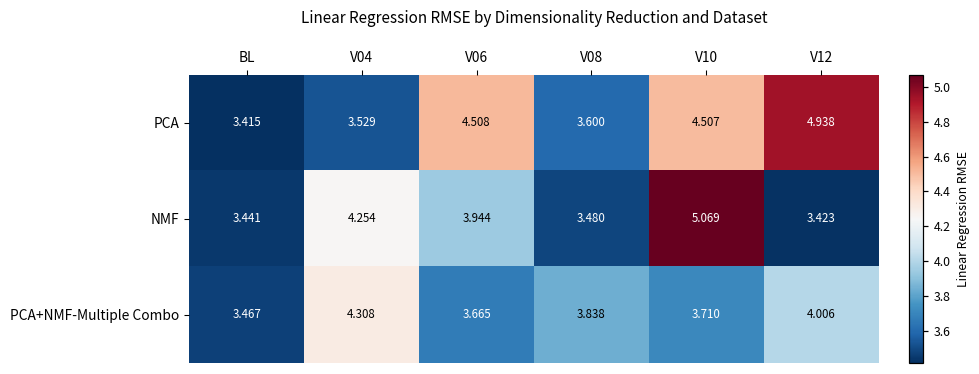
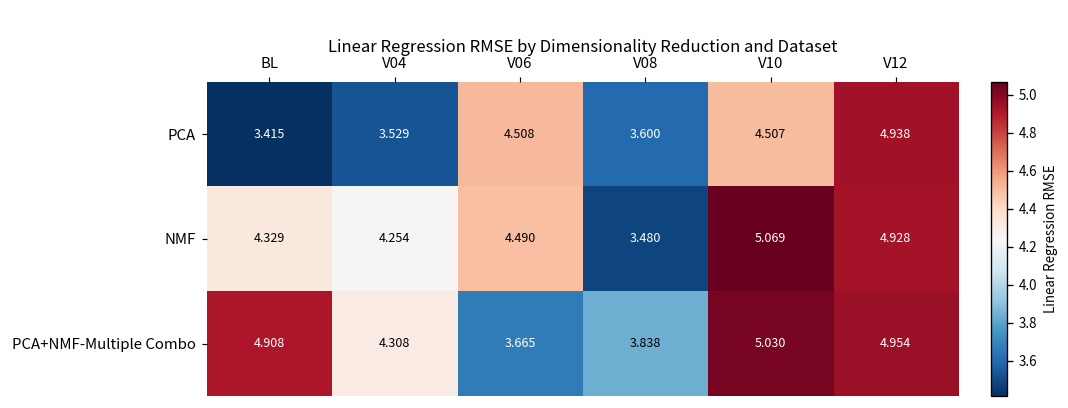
  {
    "PCA": {
      "BL": 3.415,
      "V04": 3.529,
      "V06": 4.508,
      "V08": 3.600,
      "V10": 4.507,
      "V12": 4.938
    },
    "NMF": {
-     "BL": 3.441,
+     "BL": 4.329,
      "V04": 4.254,
-     "V06": 3.944,
+     "V06": 4.490,
      "V08": 3.480,
      "V10": 5.069,
-     "V12": 3.423
+     "V12": 4.928
    },
    "PCA+NMF-Multiple Combo": {
-     "BL": 3.467,
+     "BL": 4.908,
      "V04": 4.308,
      "V06": 3.665,
      "V08": 3.838,
-     "V10": 3.710,
-     "V12": 4.006
+     "V10": 5.030,
+     "V12": 4.954
    }
  }
